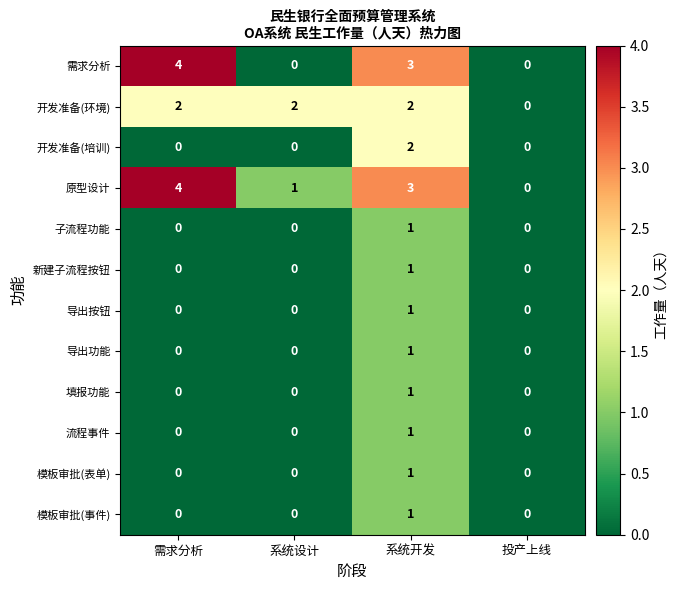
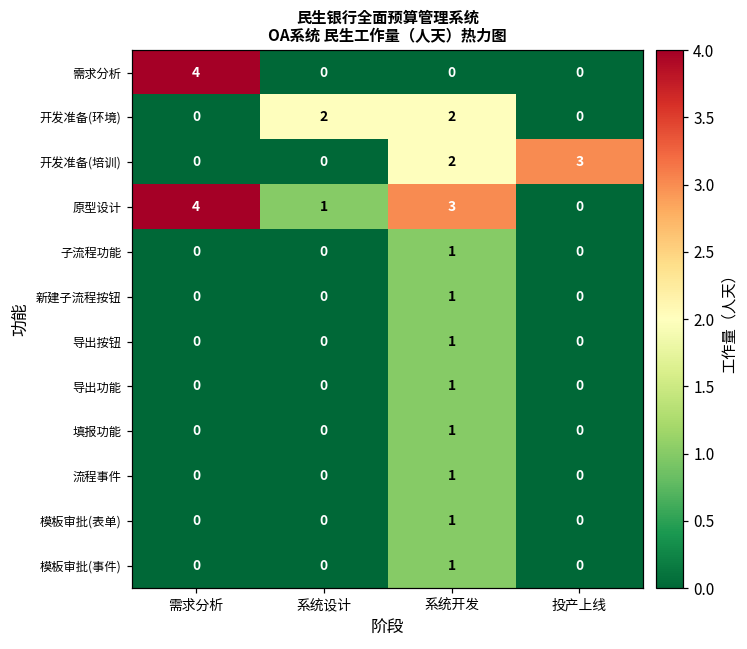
  {
    "需求分析": {
      "需求分析": 4,
      "系统设计": 0,
-     "系统开发": 3,
+     "系统开发": 0,
      "投产上线": 0
    },
    "开发准备(环境)": {
-     "需求分析": 2,
+     "需求分析": 0,
      "系统设计": 2,
      "系统开发": 2,
      "投产上线": 0
    },
    "开发准备(培训)": {
      "需求分析": 0,
      "系统设计": 0,
      "系统开发": 2,
-     "投产上线": 0
+     "投产上线": 3
    },
    "原型设计": {
      "需求分析": 4,
      "系统设计": 1,
      "系统开发": 3,
      "投产上线": 0
    },
    "子流程功能": {
      "需求分析": 0,
      "系统设计": 0,
      "系统开发": 1,
      "投产上线": 0
    },
    "新建子流程按钮": {
      "需求分析": 0,
      "系统设计": 0,
      "系统开发": 1,
      "投产上线": 0
    },
    "导出按钮": {
      "需求分析": 0,
      "系统设计": 0,
      "系统开发": 1,
      "投产上线": 0
    },
    "导出功能": {
      "需求分析": 0,
      "系统设计": 0,
      "系统开发": 1,
      "投产上线": 0
    },
    "填报功能": {
      "需求分析": 0,
      "系统设计": 0,
      "系统开发": 1,
      "投产上线": 0
    },
    "流程事件": {
      "需求分析": 0,
      "系统设计": 0,
      "系统开发": 1,
      "投产上线": 0
    },
    "模板审批(表单)": {
      "需求分析": 0,
      "系统设计": 0,
      "系统开发": 1,
      "投产上线": 0
    },
    "模板审批(事件)": {
      "需求分析": 0,
      "系统设计": 0,
      "系统开发": 1,
      "投产上线": 0
    }
  }
